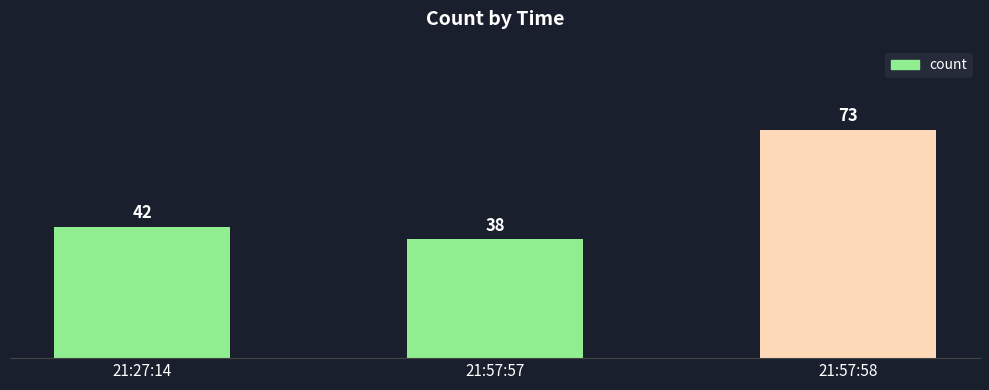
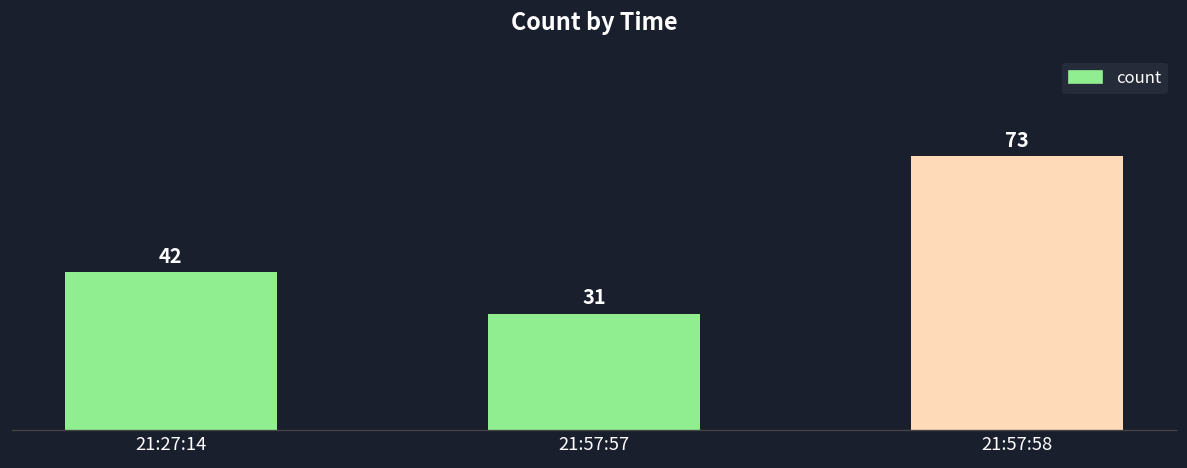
  {
    "21:27:14": 42,
-   "21:57:57": 38,
+   "21:57:57": 31,
    "21:57:58": 73
  }
